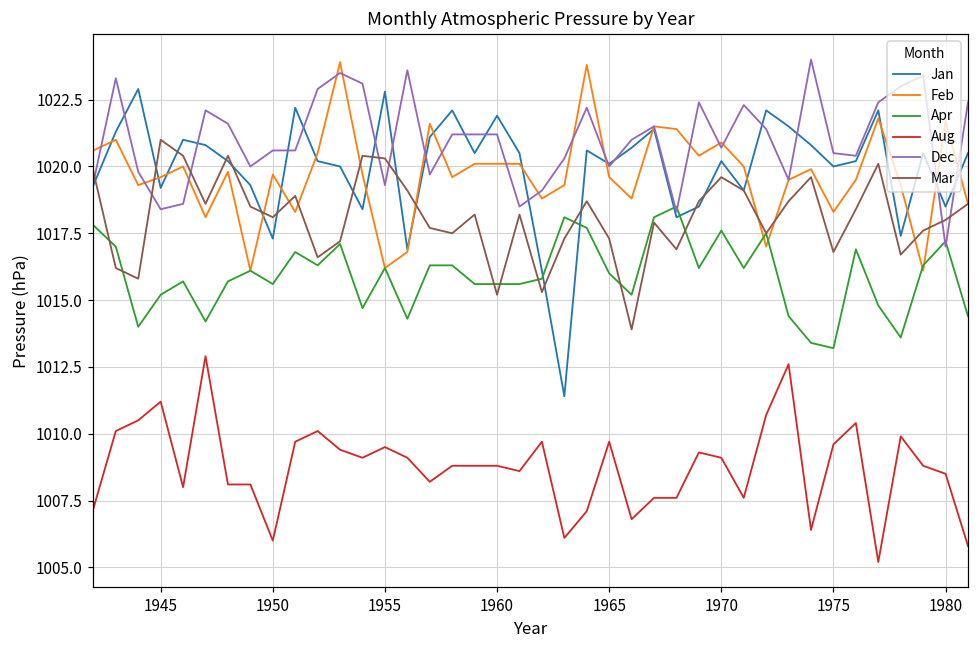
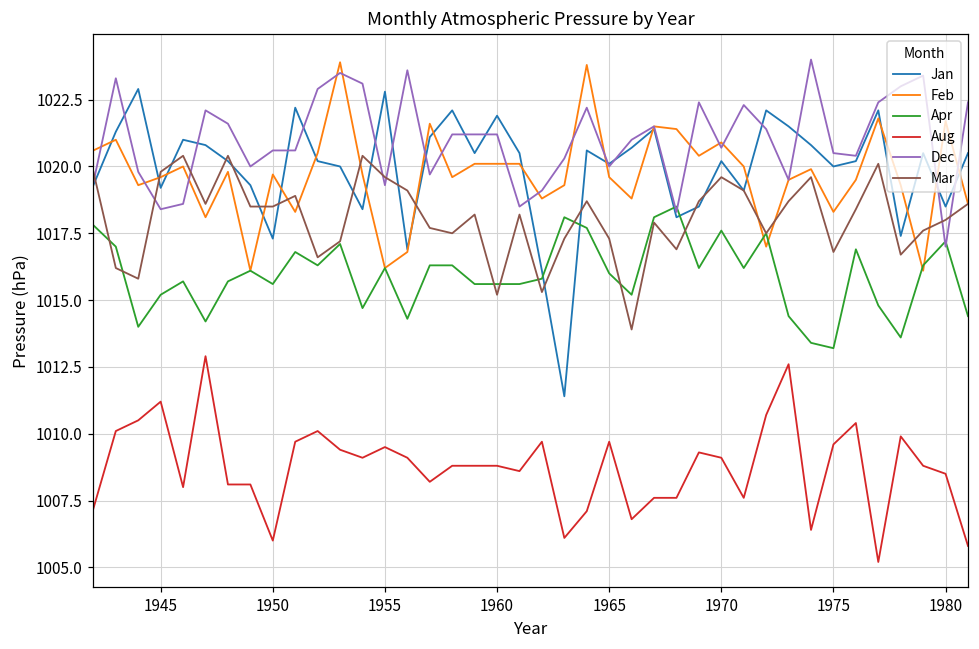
  {
    "Jan": {
      "1945": 1019.2,
      "1950": 1017.3,
      "1955": 1022.8,
      "1960": 1021.9,
      "1970": 1020.2,
      "1975": 1020.0,
      "1980": 1018.5
    },
    "Feb": {
      "1945": 1019.6,
      "1950": 1019.7,
      "1960": 1020.1,
      "1965": 1019.6,
      "1970": 1020.9,
      "1975": 1018.3
    },
    "Apr": {
      "1945": 1015.2,
      "1950": 1015.6,
      "1960": 1015.6,
      "1965": 1016.0,
      "1970": 1017.6,
      "1975": 1013.2,
      "1980": 1017.2
    },
    "Aug": {
      "1945": 1011.2,
      "1950": 1006.0,
      "1955": 1009.5,
      "1960": 1008.8,
      "1965": 1009.7,
      "1970": 1009.1,
      "1975": 1009.6,
      "1980": 1008.5
    },
    "Dec": {
      "1945": 1018.4,
      "1950": 1020.6,
      "1955": 1019.3,
      "1960": 1021.2,
      "1970": 1020.7,
      "1975": 1020.5,
      "1980": 1017.0
    },
    "Mar": {
-     "1945": 1021.0,
-     "1950": 1018.1,
-     "1955": 1020.3,
+     "1945": 1019.8,
+     "1950": 1018.5,
+     "1955": 1019.6,
      "1960": 1015.2,
      "1965": 1017.3,
      "1970": 1019.6,
      "1975": 1016.8,
      "1980": 1018.0
    }
  }
